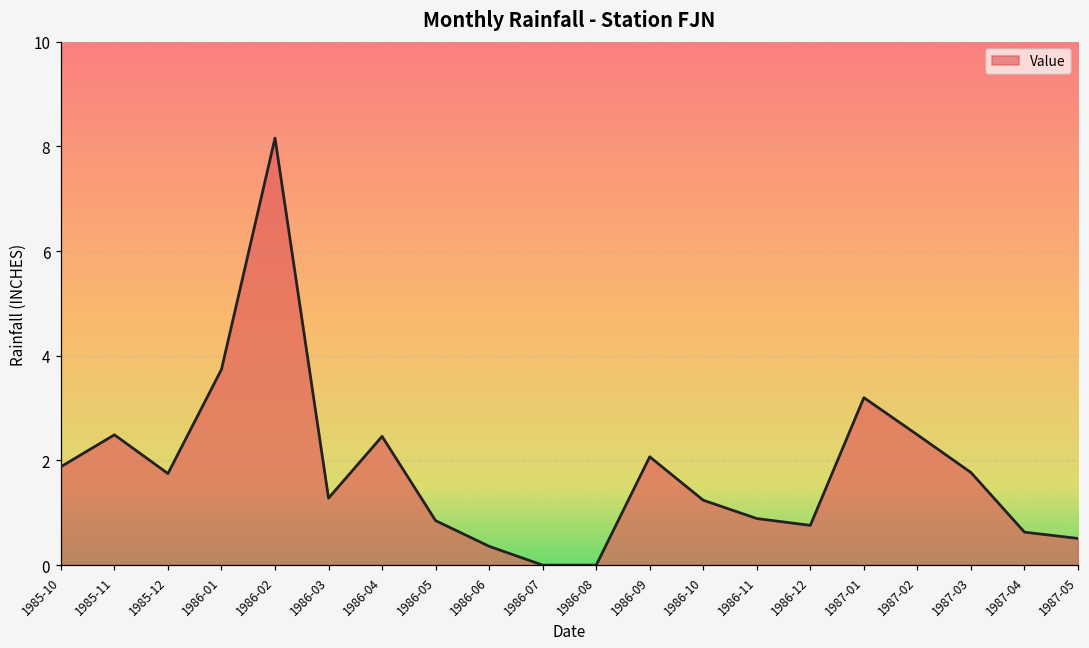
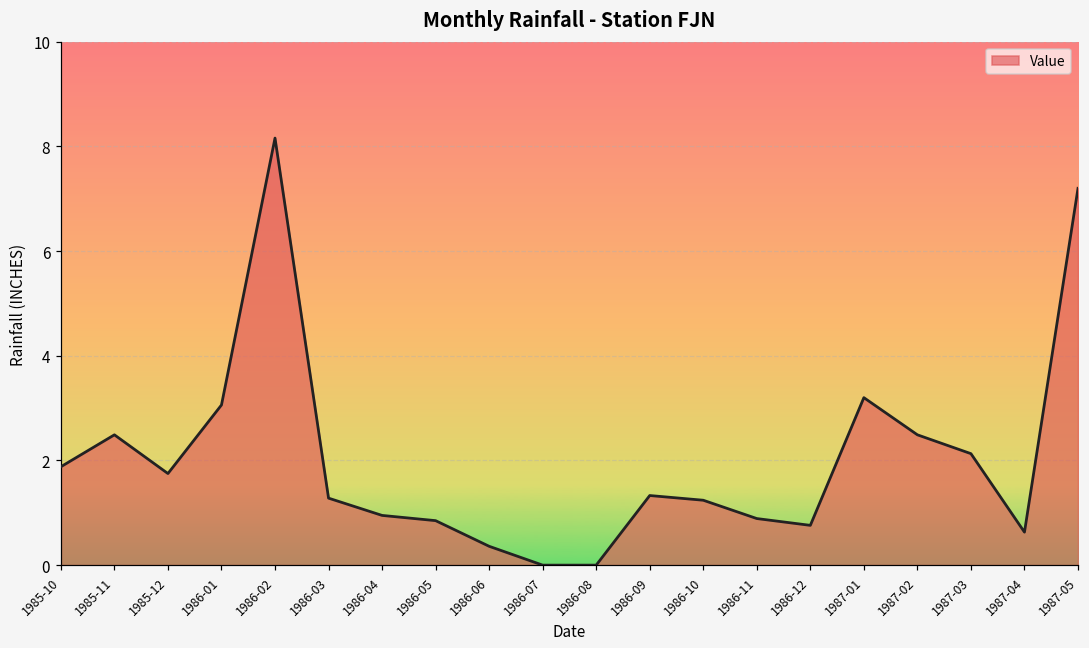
  {
    "1985-10": 1.9,
    "1985-11": 2.5,
    "1985-12": 1.8,
-   "1986-01": 3.7,
+   "1986-01": 3.1,
    "1986-02": 8.2,
    "1986-03": 1.3,
-   "1986-04": 2.5,
+   "1986-04": 1.0,
    "1986-05": 0.9,
    "1986-06": 0.4,
    "1986-07": 0.0,
    "1986-08": 0.0,
-   "1986-09": 2.1,
+   "1986-09": 1.3,
    "1986-10": 1.2,
    "1986-11": 0.9,
    "1986-12": 0.8,
    "1987-01": 3.2,
    "1987-02": 2.5,
-   "1987-03": 1.8,
+   "1987-03": 2.1,
    "1987-04": 0.6,
-   "1987-05": 0.5
+   "1987-05": 7.2
  }
